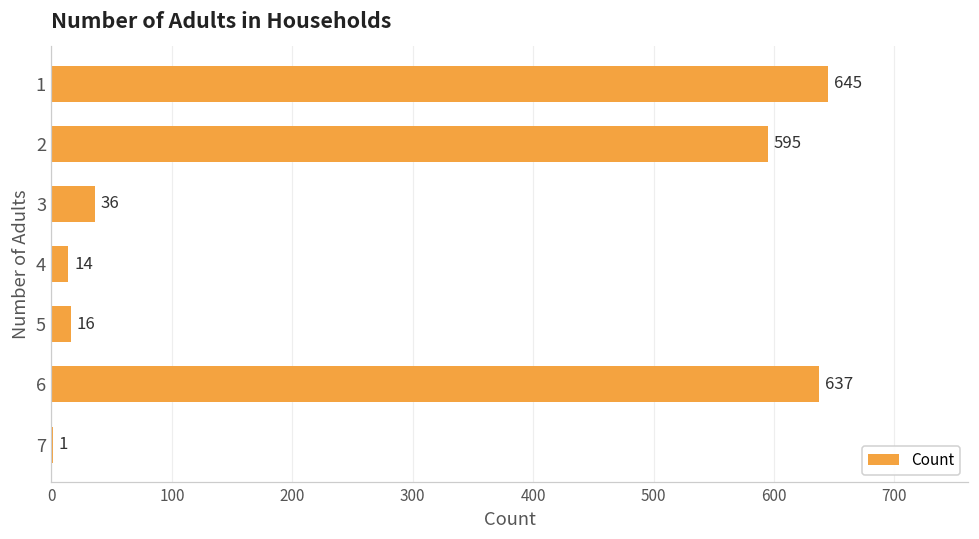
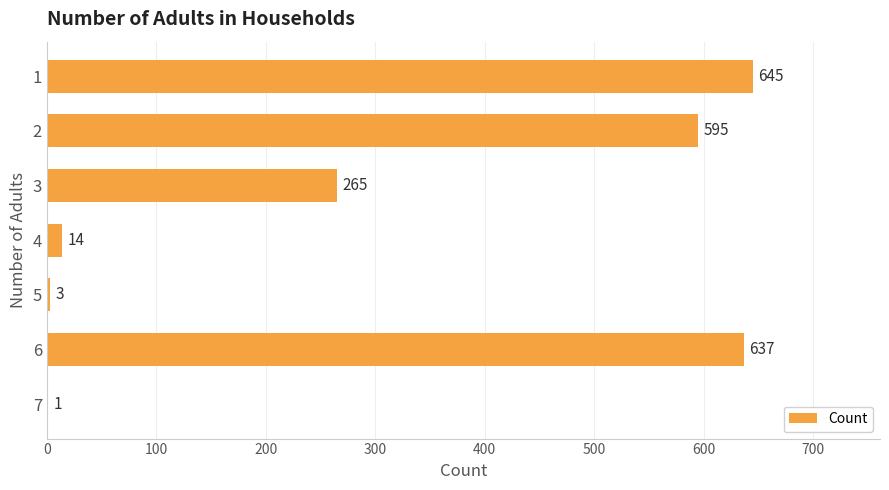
  {
    "1": 645,
    "2": 595,
-   "3": 36,
+   "3": 265,
    "4": 14,
-   "5": 16,
+   "5": 3,
    "6": 637,
    "7": 1
  }
